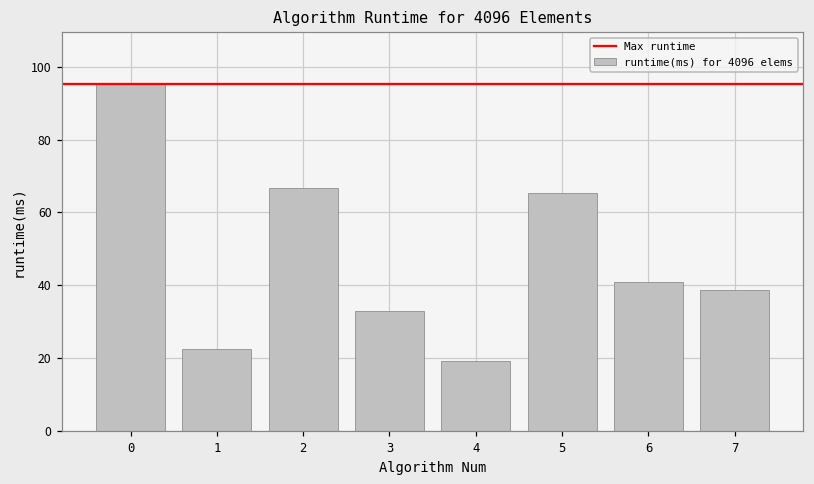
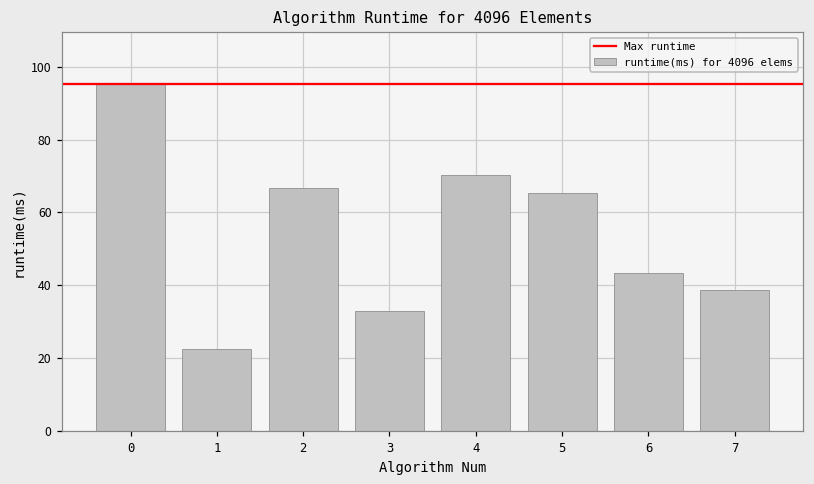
  {
    "0": 95,
    "1": 22,
    "2": 67,
    "3": 33,
-   "4": 19,
+   "4": 70,
    "5": 65,
-   "6": 41,
+   "6": 43,
    "7": 39
  }
